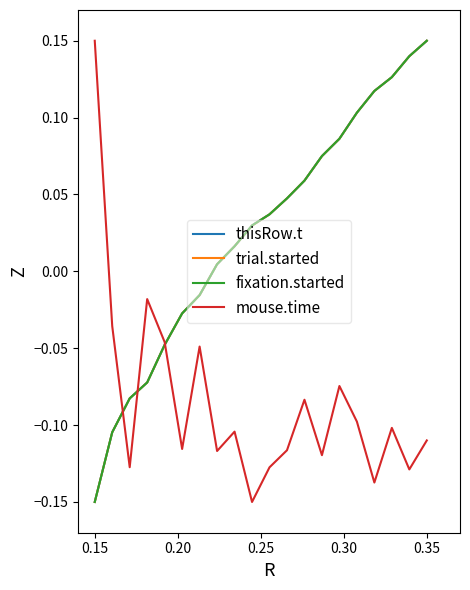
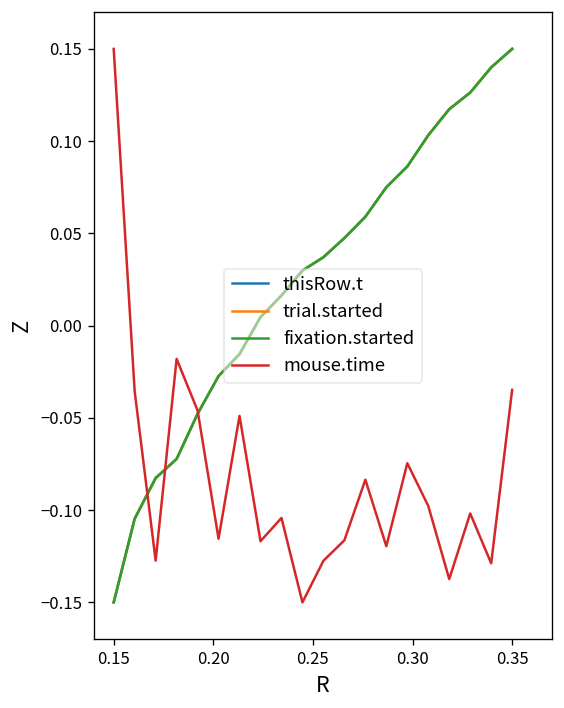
  {
    "fixation.started": {
      "0.15": -0.150,
      "0.35": 0.150
    },
    "mouse.time": {
      "0.15": 0.150,
-     "0.35": -0.110
+     "0.35": -0.035
    }
  }
